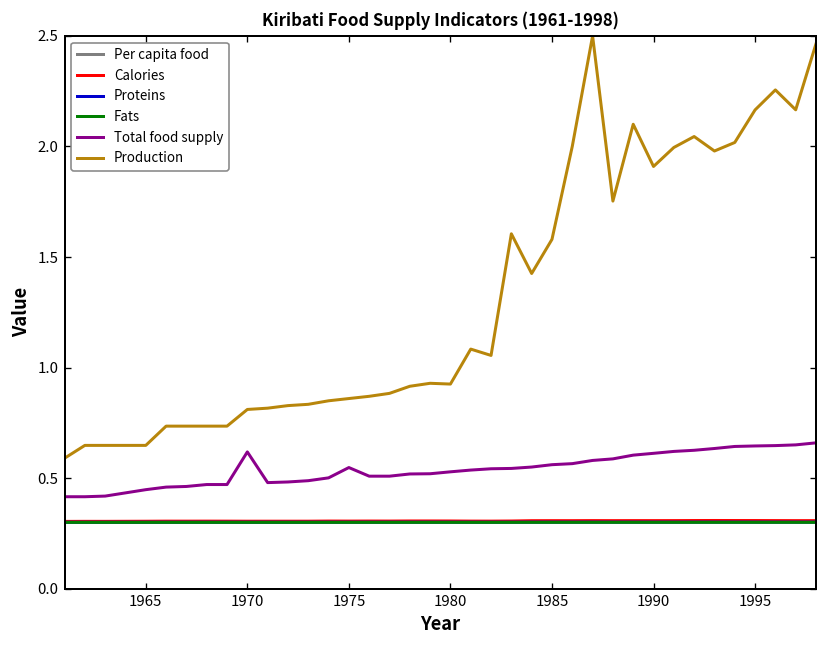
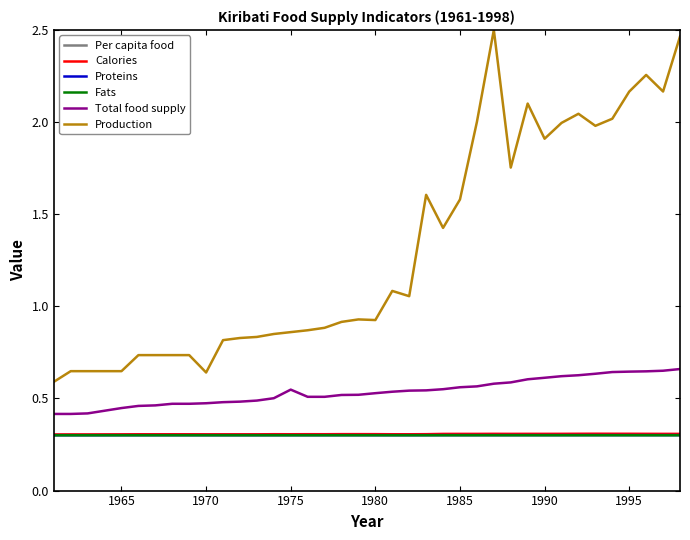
  {
    "Total food supply": {
      "1965": 0.45,
-     "1970": 0.62,
+     "1970": 0.47,
      "1975": 0.55,
      "1980": 0.53,
      "1985": 0.56,
      "1990": 0.61,
      "1995": 0.65
    },
    "Production": {
      "1965": 0.65,
-     "1970": 0.81,
+     "1970": 0.64,
      "1975": 0.86,
      "1980": 0.93,
      "1985": 1.58,
      "1990": 1.91,
      "1995": 2.17
    }
  }
